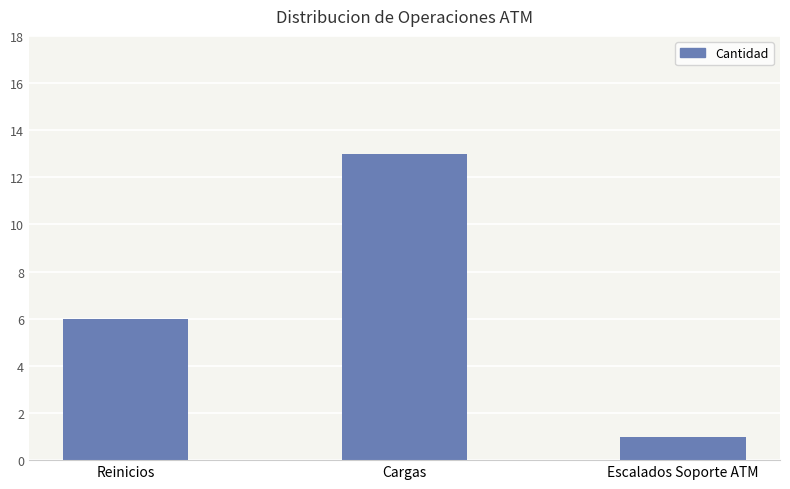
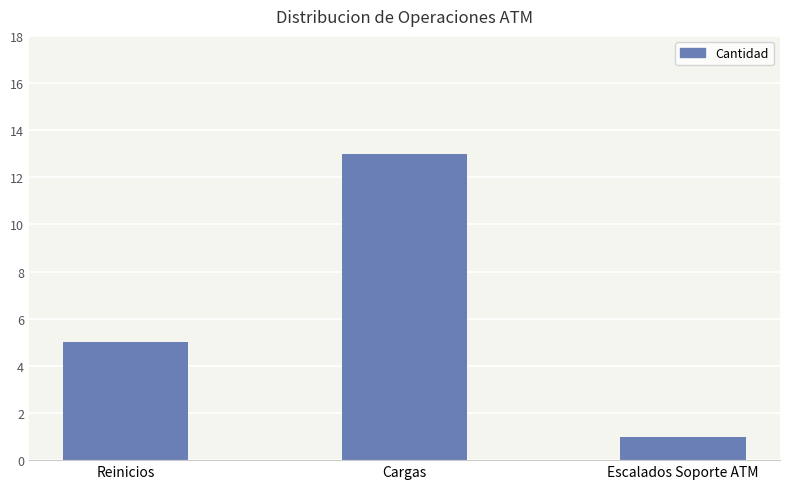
  {
-   "Reinicios": 6,
+   "Reinicios": 5,
    "Cargas": 13,
    "Escalados Soporte ATM": 1
  }
